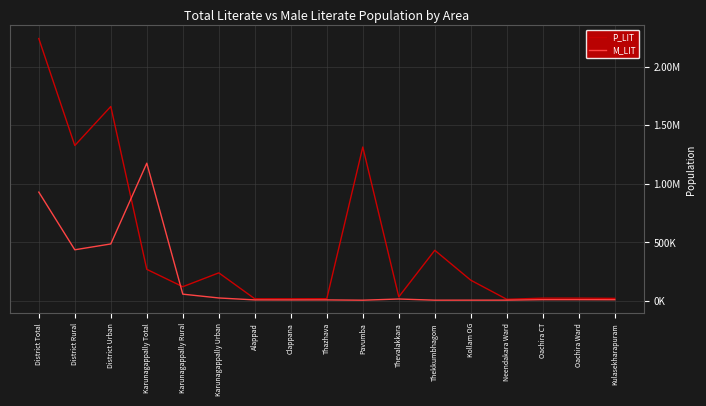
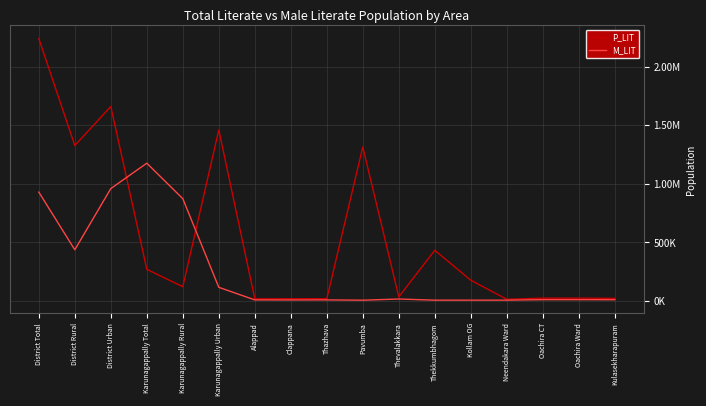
  {
    "P_LIT": {
      "District Total": 2240000,
      "District Rural": 1330000,
      "District Urban": 1660000,
      "Karunagappally Total": 270000,
      "Karunagappally Rural": 120000,
-     "Karunagappally Urban": 240000,
+     "Karunagappally Urban": 1460000,
      "Pavumba": 1310000,
      "Thekkumbhagom": 430000,
      "Kollam OG": 180000
    },
    "M_LIT": {
      "District Total": 930000,
      "District Rural": 440000,
-     "District Urban": 490000,
+     "District Urban": 960000,
      "Karunagappally Total": 1180000,
-     "Karunagappally Rural": 60000,
-     "Karunagappally Urban": 30000,
+     "Karunagappally Rural": 870000,
+     "Karunagappally Urban": 120000,
      "Pavumba": 10000,
      "Thekkumbhagom": 10000,
      "Kollam OG": 10000
    }
  }
